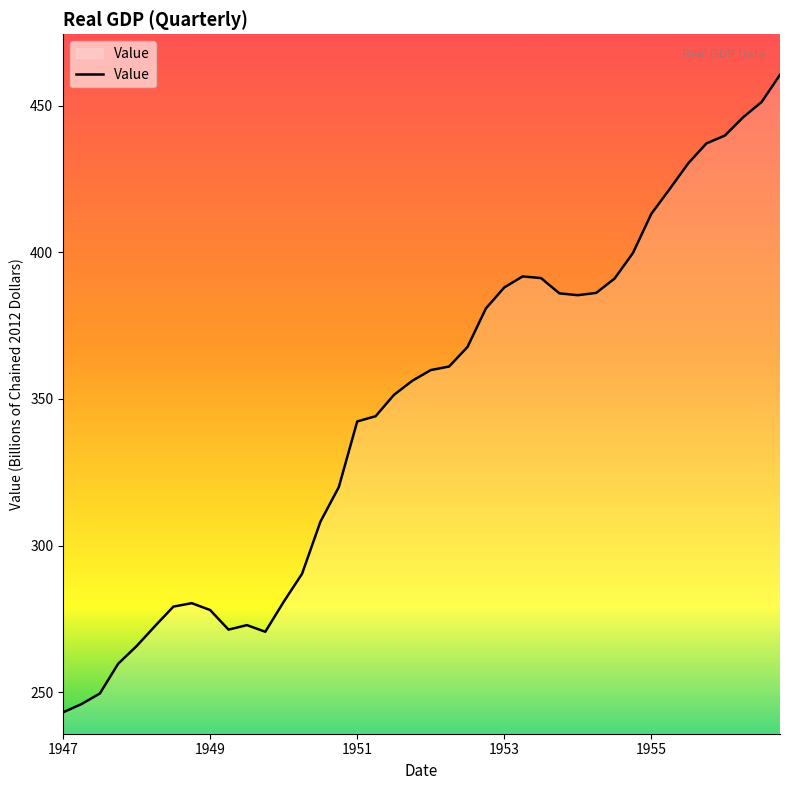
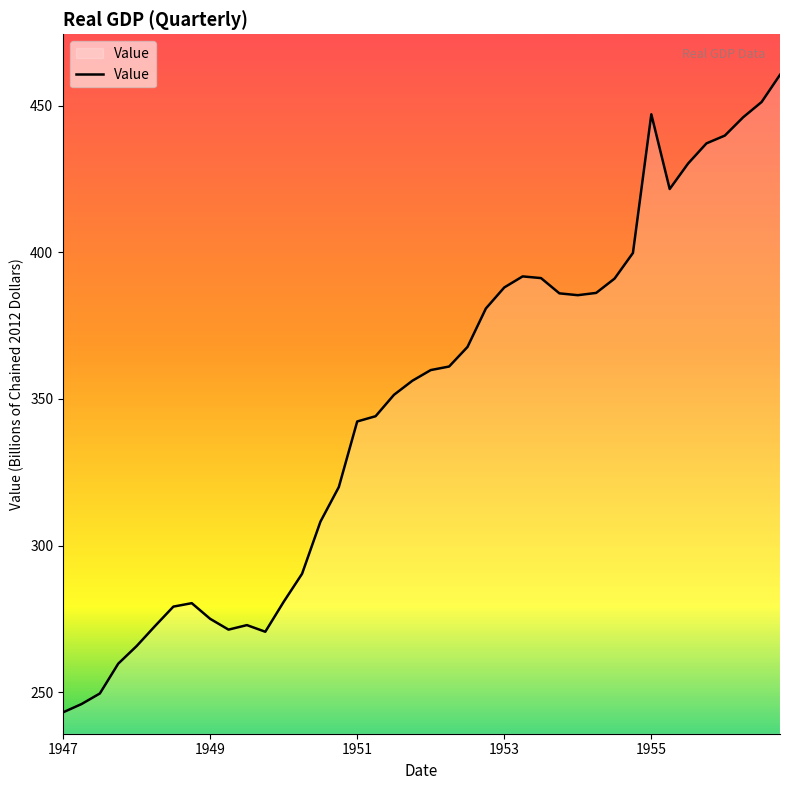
  {
    "1947": 243,
-   "1949": 278,
+   "1949": 275,
    "1951": 342,
    "1953": 388,
-   "1955": 413
+   "1955": 447
  }
